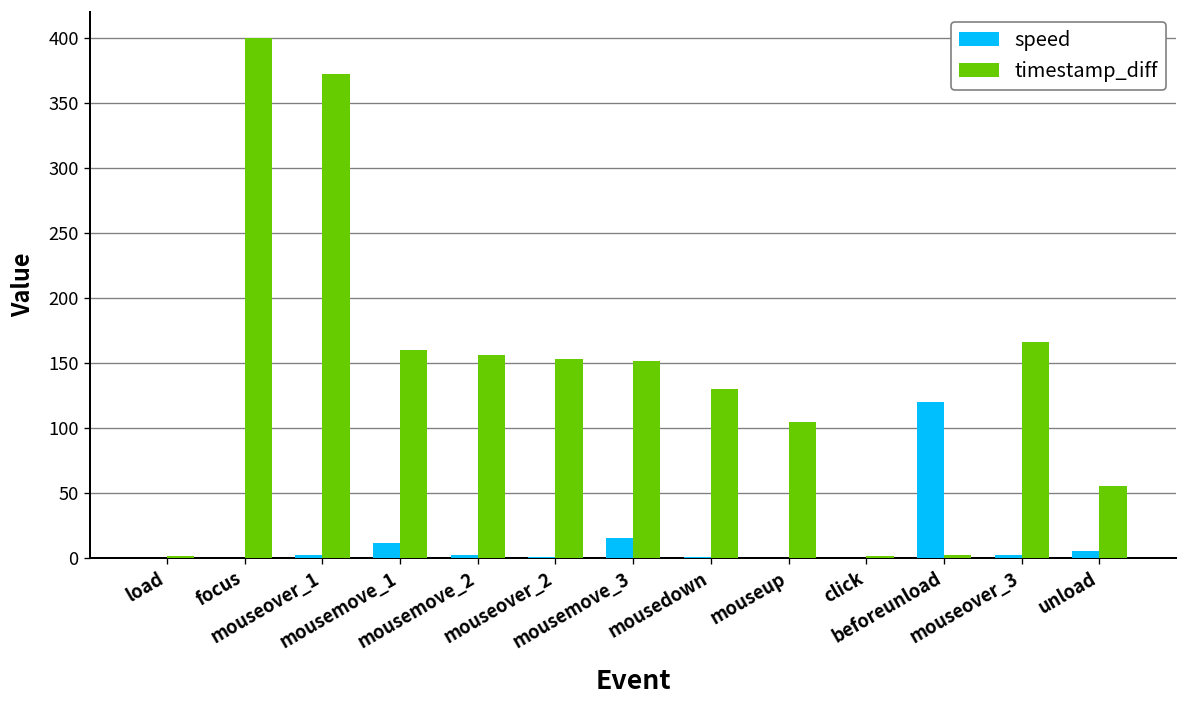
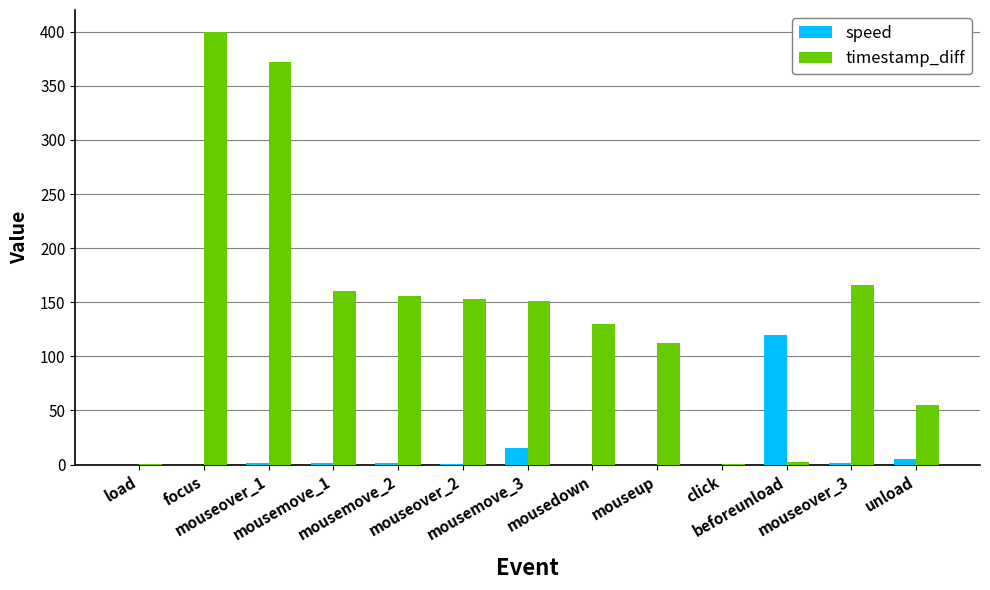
  {
    "speed": {
      "load": 0,
      "focus": 0,
-     "mousemove_1": 11,
+     "mousemove_1": 2,
      "mousemove_3": 15,
      "mouseup": 0,
      "click": 0,
      "beforeunload": 119,
      "unload": 5
    },
    "timestamp_diff": {
      "focus": 400,
      "mouseover_1": 372,
      "mousemove_1": 160,
      "mousemove_2": 156,
      "mouseover_2": 153,
      "mousemove_3": 151,
      "mousedown": 130,
-     "mouseup": 104,
+     "mouseup": 112,
      "mouseover_3": 166,
      "unload": 55
    }
  }
